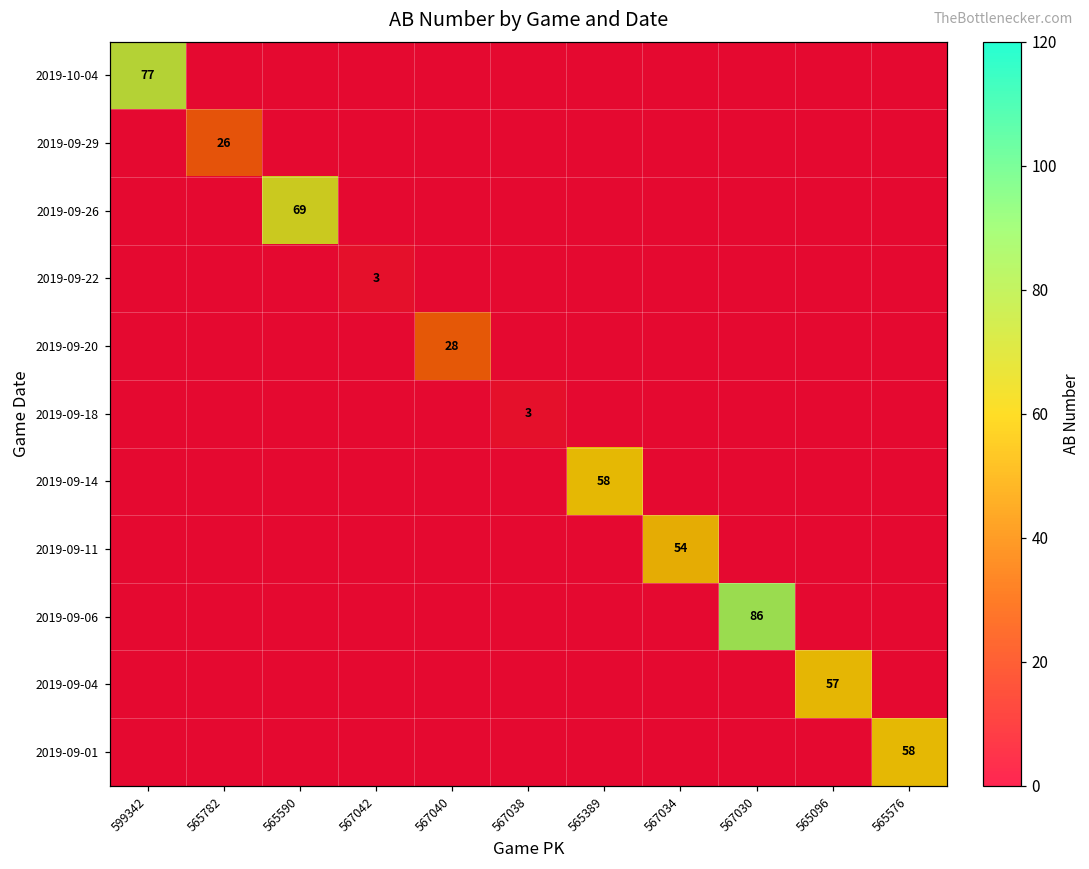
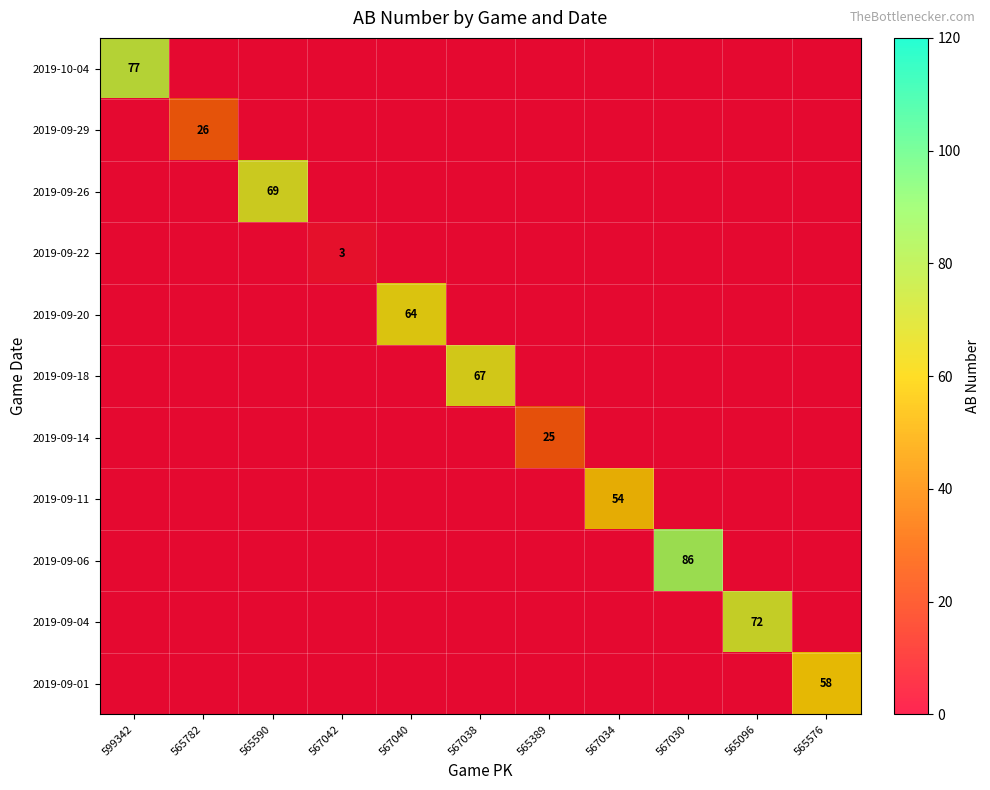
  {
    "2019-10-04": {
      "599342": 77
    },
    "2019-09-29": {
      "565782": 26
    },
    "2019-09-26": {
      "565590": 69
    },
    "2019-09-22": {
      "567042": 3
    },
    "2019-09-20": {
-     "567040": 28
+     "567040": 64
    },
    "2019-09-18": {
-     "567038": 3
+     "567038": 67
    },
    "2019-09-14": {
-     "565389": 58
+     "565389": 25
    },
    "2019-09-11": {
      "567034": 54
    },
    "2019-09-06": {
      "567030": 86
    },
    "2019-09-04": {
-     "565096": 57
+     "565096": 72
    },
    "2019-09-01": {
      "565576": 58
    }
  }
